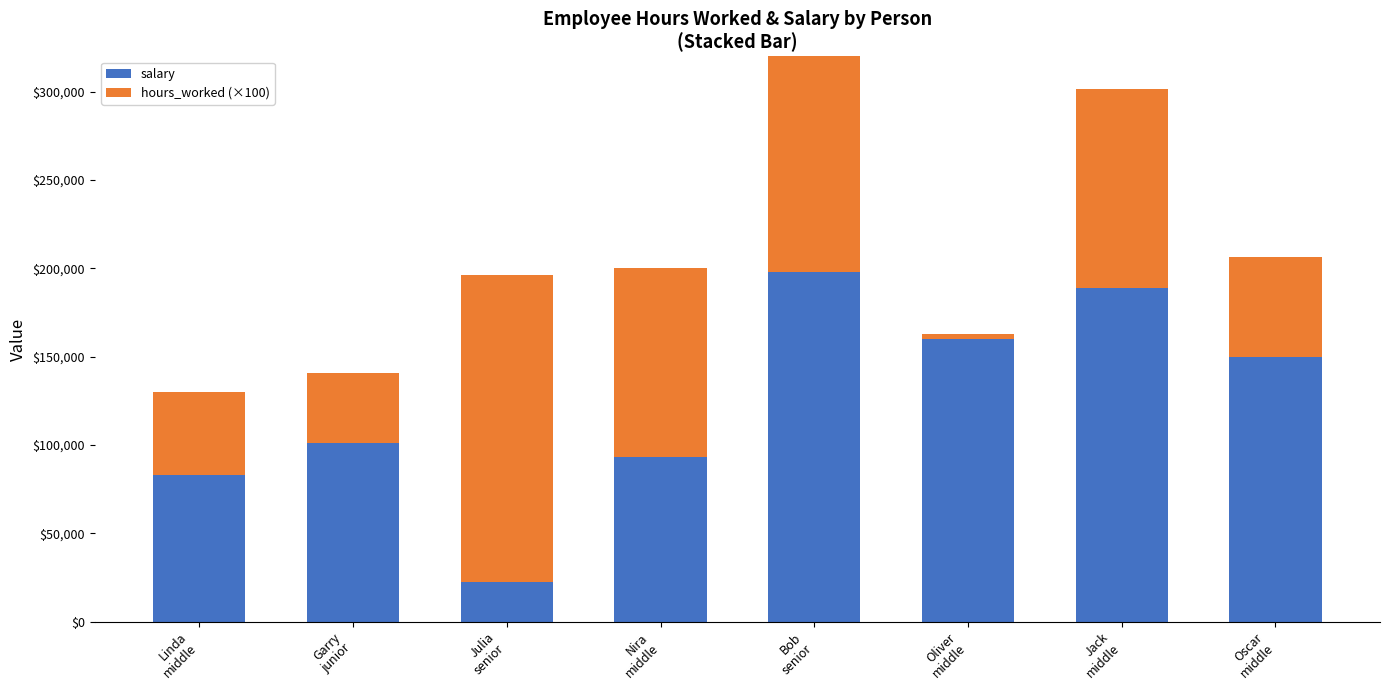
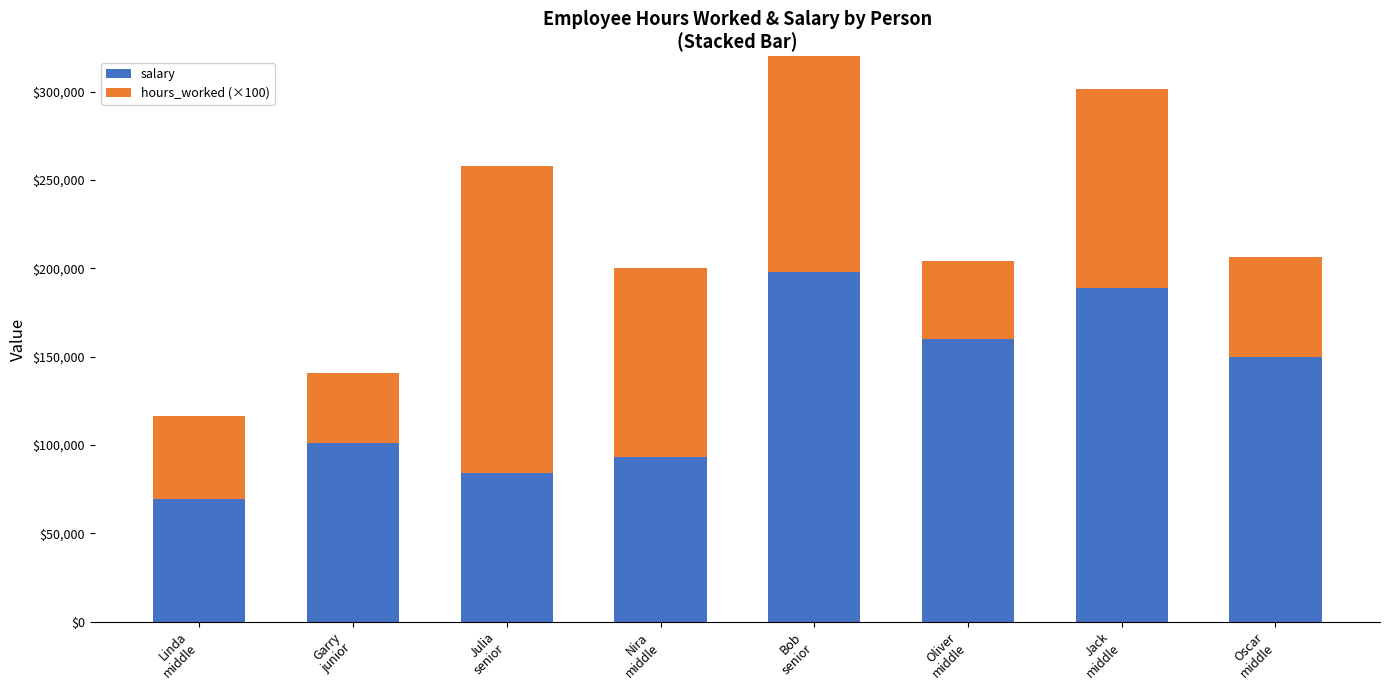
  {
    "salary": {
-     "Linda middle": "$83,000",
+     "Linda middle": "$69,000",
      "Garry junior": "$101,000",
-     "Julia senior": "$22,000",
+     "Julia senior": "$84,000",
      "Nira middle": "$93,000",
      "Bob senior": "$198,000",
      "Oliver middle": "$160,000",
      "Jack middle": "$189,000",
      "Oscar middle": "$150,000"
    },
    "hours_worked (×100)": {
      "Linda middle": "$47,000",
      "Garry junior": "$39,000",
      "Julia senior": "$174,000",
      "Nira middle": "$107,000",
-     "Oliver middle": "$3,000",
+     "Oliver middle": "$44,000",
      "Jack middle": "$113,000",
      "Oscar middle": "$57,000"
    }
  }
